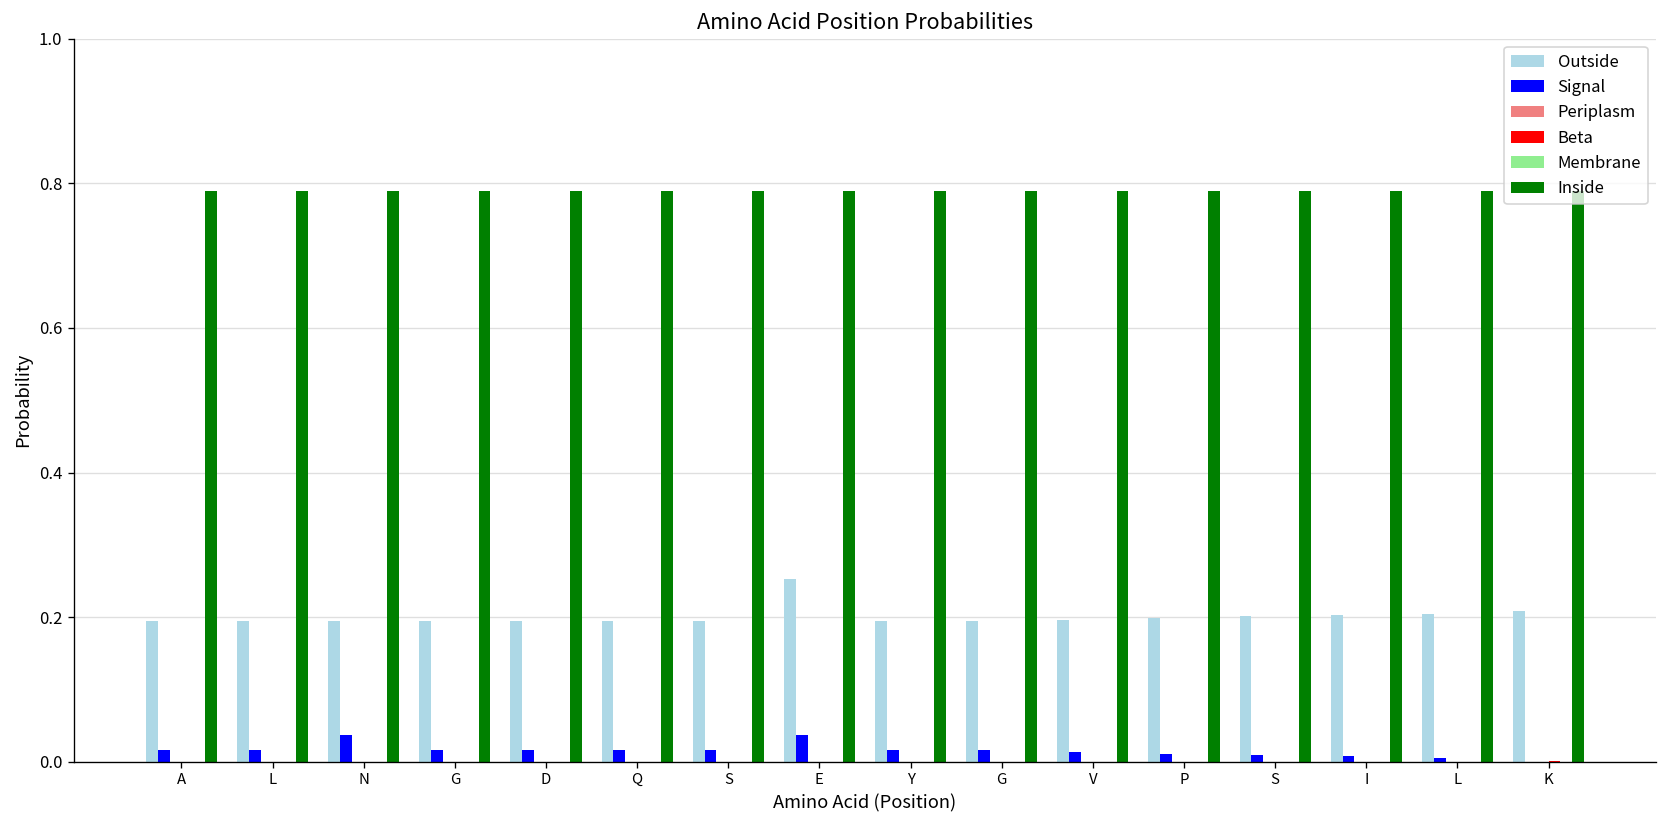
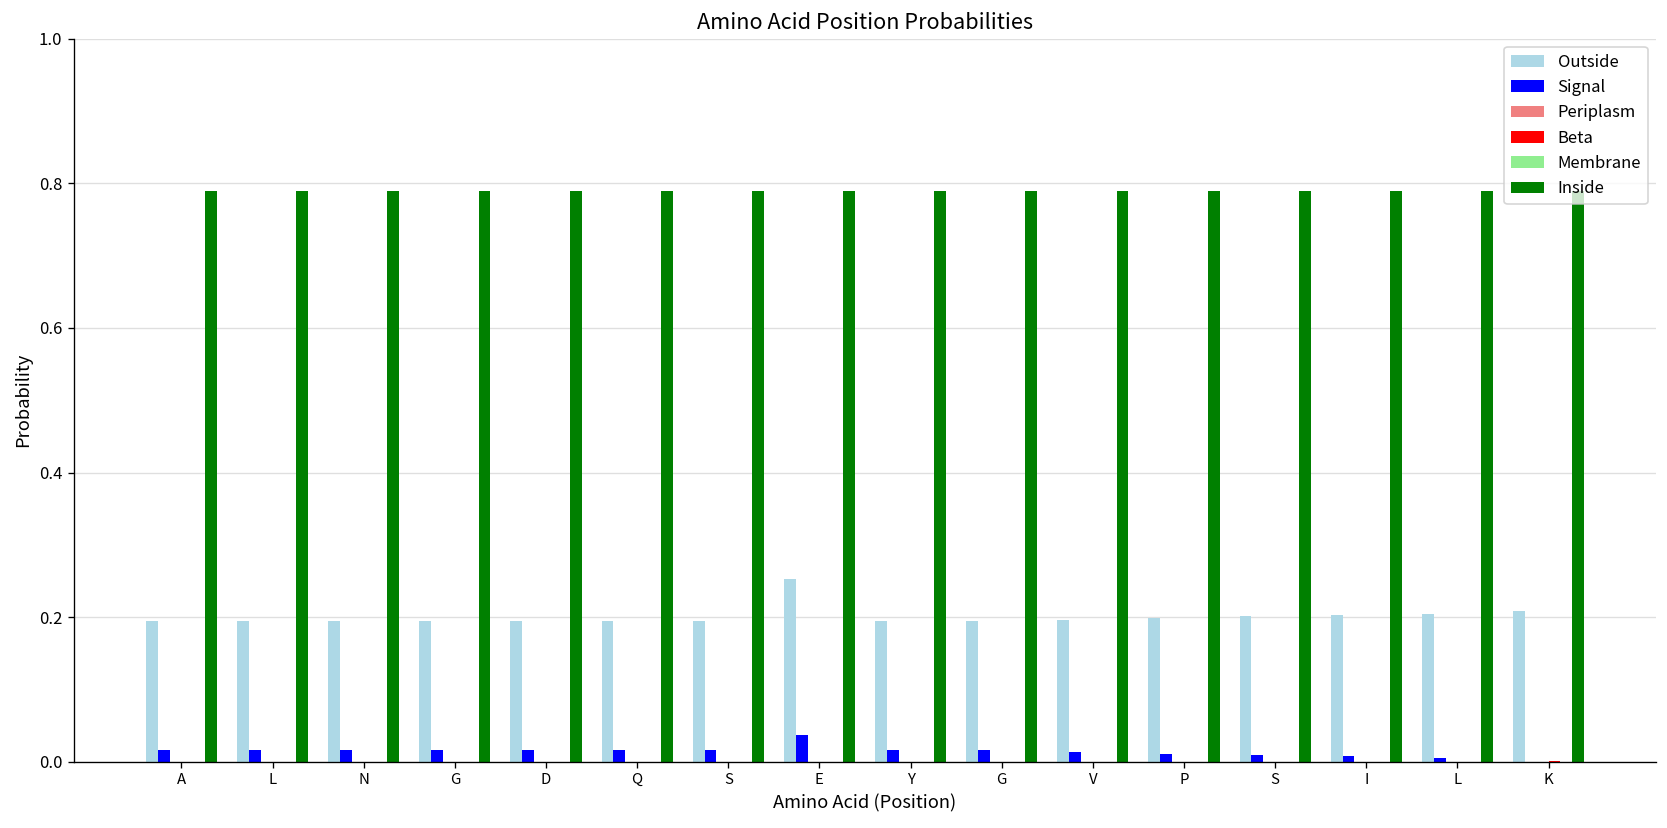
  {
    "Outside": {
      "A": 0.19,
      "N": 0.19,
      "D": 0.19,
      "Q": 0.19,
      "E": 0.25,
      "Y": 0.19,
      "V": 0.20,
      "P": 0.20,
      "I": 0.20,
      "K": 0.21
    },
    "Signal": {
      "A": 0.02,
-     "N": 0.04,
+     "N": 0.02,
      "D": 0.02,
      "Q": 0.02,
      "E": 0.04,
      "Y": 0.02,
      "V": 0.01,
      "P": 0.01,
      "I": 0.01,
      "K": 0.00
    },
    "Periplasm": {
      "A": 0.00,
      "N": 0.00,
      "D": 0.00,
      "Q": 0.00,
      "E": 0.00,
      "Y": 0.00,
      "V": 0.00,
      "P": 0.00,
      "I": 0.00,
      "K": 0.00
    },
    "Beta": {
      "A": 0.00,
      "N": 0.00,
      "D": 0.00,
      "Q": 0.00,
      "E": 0.00,
      "Y": 0.00,
      "V": 0.00,
      "P": 0.00
    },
    "Membrane": {
      "A": 0.00,
      "N": 0.00,
      "D": 0.00,
      "Q": 0.00,
      "E": 0.00,
      "Y": 0.00,
      "V": 0.00,
      "P": 0.00,
      "I": 0.00,
      "K": 0.00
    },
    "Inside": {
      "A": 0.79,
      "N": 0.79,
      "D": 0.79,
      "Q": 0.79,
      "E": 0.79,
      "Y": 0.79,
      "V": 0.79,
      "P": 0.79,
      "I": 0.79
    }
  }
